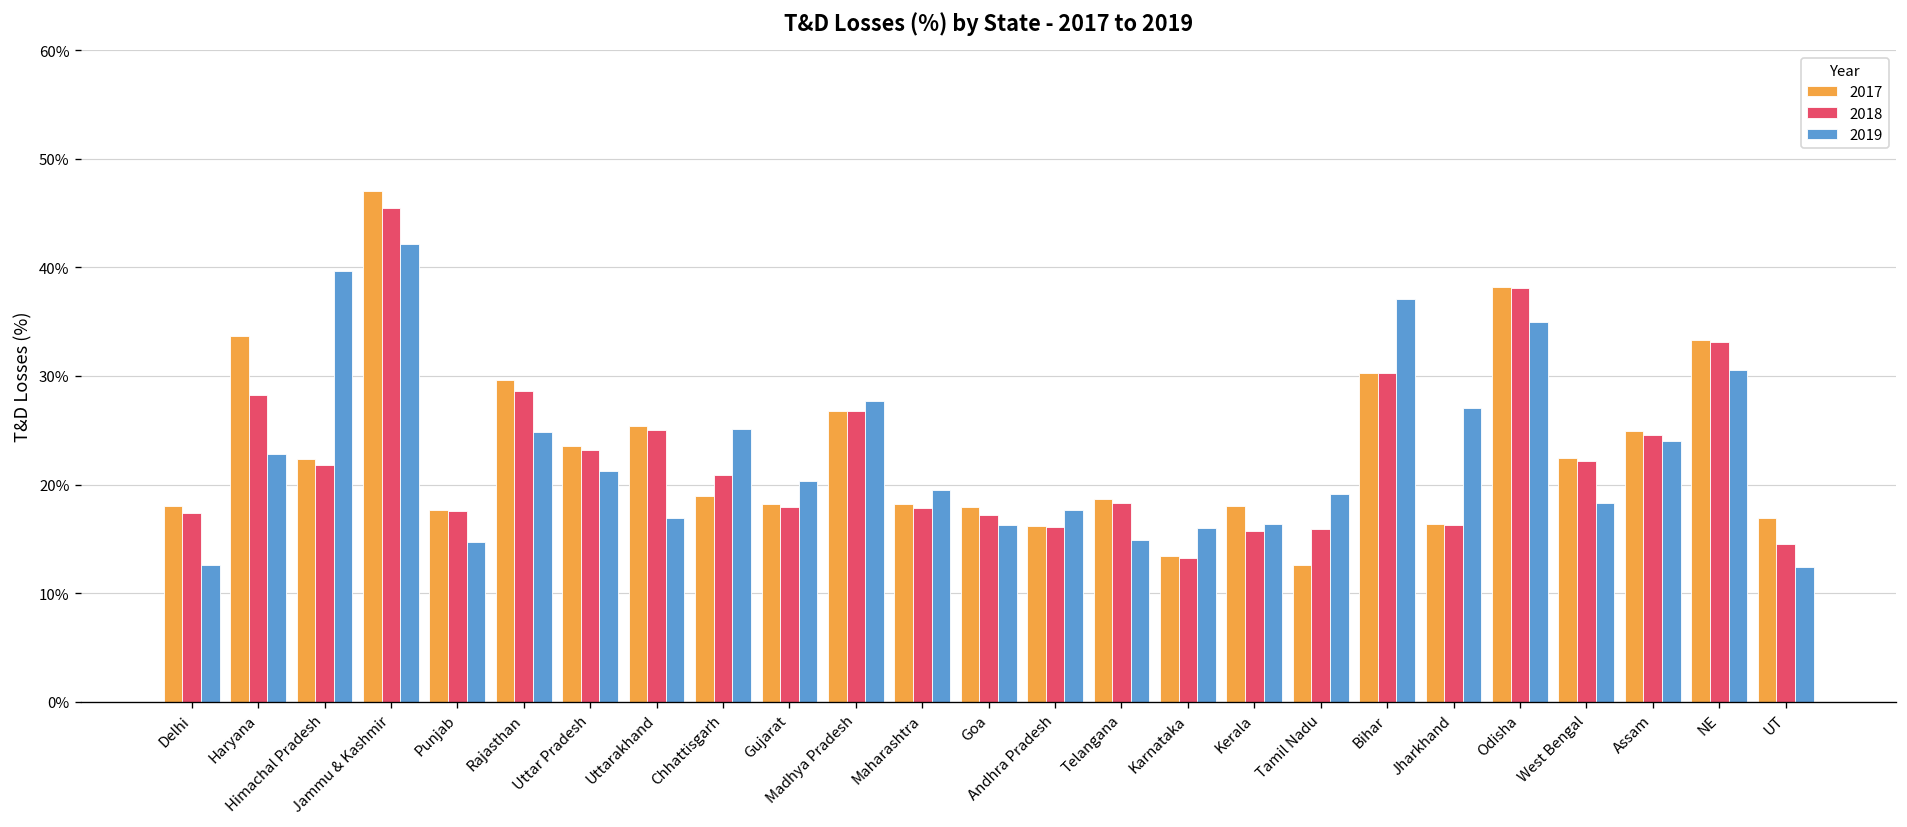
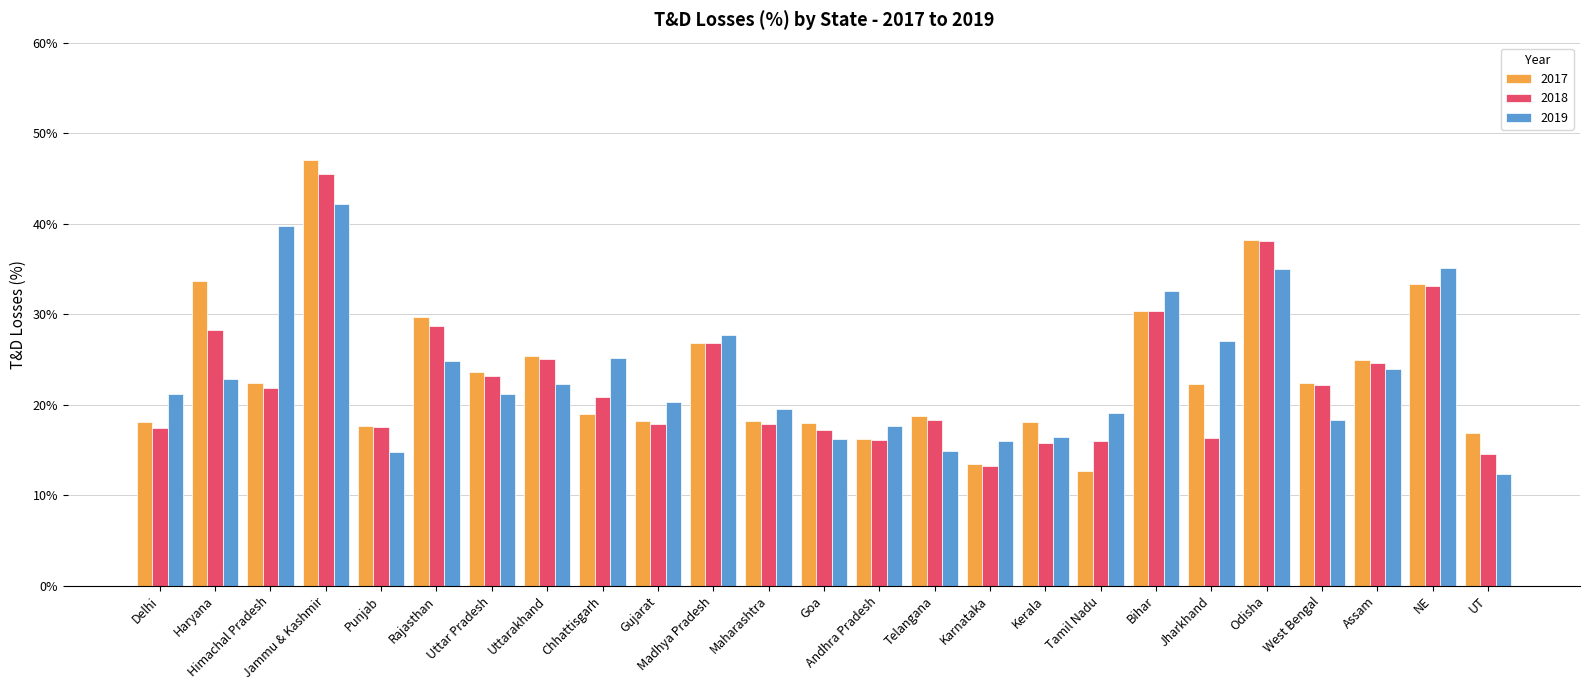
  {
    "2017": {
      "Delhi": "18%",
      "Haryana": "34%",
      "Himachal Pradesh": "22%",
      "Jammu & Kashmir": "47%",
      "Punjab": "18%",
      "Rajasthan": "30%",
      "Uttar Pradesh": "24%",
      "Uttarakhand": "25%",
      "Chhattisgarh": "19%",
      "Gujarat": "18%",
      "Madhya Pradesh": "27%",
      "Maharashtra": "18%",
      "Goa": "18%",
      "Andhra Pradesh": "16%",
      "Telangana": "19%",
      "Karnataka": "13%",
      "Kerala": "18%",
      "Tamil Nadu": "13%",
      "Bihar": "30%",
-     "Jharkhand": "16%",
+     "Jharkhand": "22%",
      "Odisha": "38%",
      "West Bengal": "22%",
      "Assam": "25%",
      "NE": "33%",
      "UT": "17%"
    },
    "2018": {
      "Delhi": "17%",
      "Haryana": "28%",
      "Himachal Pradesh": "22%",
      "Jammu & Kashmir": "45%",
      "Punjab": "18%",
      "Rajasthan": "29%",
      "Uttar Pradesh": "23%",
      "Uttarakhand": "25%",
      "Chhattisgarh": "21%",
      "Gujarat": "18%",
      "Madhya Pradesh": "27%",
      "Maharashtra": "18%",
      "Goa": "17%",
      "Andhra Pradesh": "16%",
      "Telangana": "18%",
      "Karnataka": "13%",
      "Kerala": "16%",
      "Tamil Nadu": "16%",
      "Bihar": "30%",
      "Jharkhand": "16%",
      "Odisha": "38%",
      "West Bengal": "22%",
      "Assam": "25%",
      "NE": "33%",
      "UT": "15%"
    },
    "2019": {
-     "Delhi": "13%",
+     "Delhi": "21%",
      "Haryana": "23%",
      "Himachal Pradesh": "40%",
      "Jammu & Kashmir": "42%",
      "Punjab": "15%",
      "Rajasthan": "25%",
      "Uttar Pradesh": "21%",
-     "Uttarakhand": "17%",
+     "Uttarakhand": "22%",
      "Chhattisgarh": "25%",
      "Gujarat": "20%",
      "Madhya Pradesh": "28%",
      "Maharashtra": "19%",
      "Goa": "16%",
      "Andhra Pradesh": "18%",
      "Telangana": "15%",
      "Karnataka": "16%",
      "Kerala": "16%",
      "Tamil Nadu": "19%",
-     "Bihar": "37%",
+     "Bihar": "33%",
      "Jharkhand": "27%",
      "Odisha": "35%",
      "West Bengal": "18%",
      "Assam": "24%",
-     "NE": "31%",
+     "NE": "35%",
      "UT": "12%"
    }
  }
